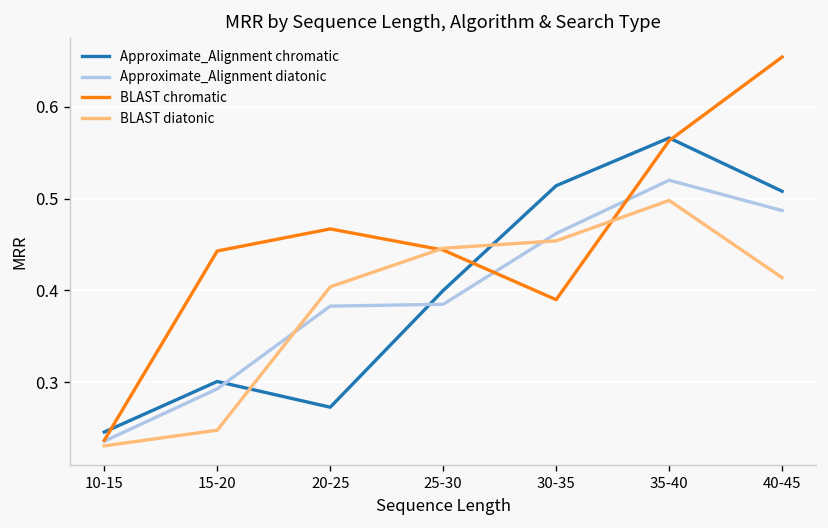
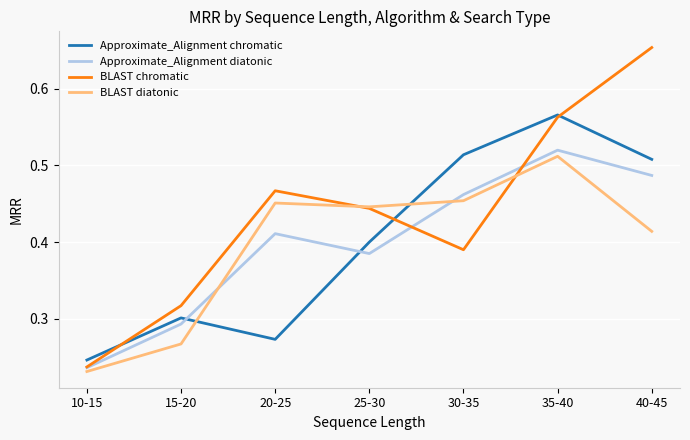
  {
    "Approximate_Alignment chromatic": {
      "10-15": 0.25,
      "15-20": 0.30,
      "20-25": 0.27,
      "25-30": 0.40,
      "30-35": 0.51,
      "40-45": 0.51
    },
    "Approximate_Alignment diatonic": {
      "15-20": 0.29,
-     "20-25": 0.38,
+     "20-25": 0.41,
      "25-30": 0.39,
      "30-35": 0.46,
      "35-40": 0.52,
      "40-45": 0.49
    },
    "BLAST chromatic": {
-     "15-20": 0.44,
+     "15-20": 0.32,
      "20-25": 0.47,
      "30-35": 0.39,
      "40-45": 0.65
    },
    "BLAST diatonic": {
      "10-15": 0.23,
-     "15-20": 0.25,
-     "20-25": 0.40,
+     "15-20": 0.27,
+     "20-25": 0.45,
      "30-35": 0.45,
-     "35-40": 0.50,
+     "35-40": 0.51,
      "40-45": 0.41
    }
  }
